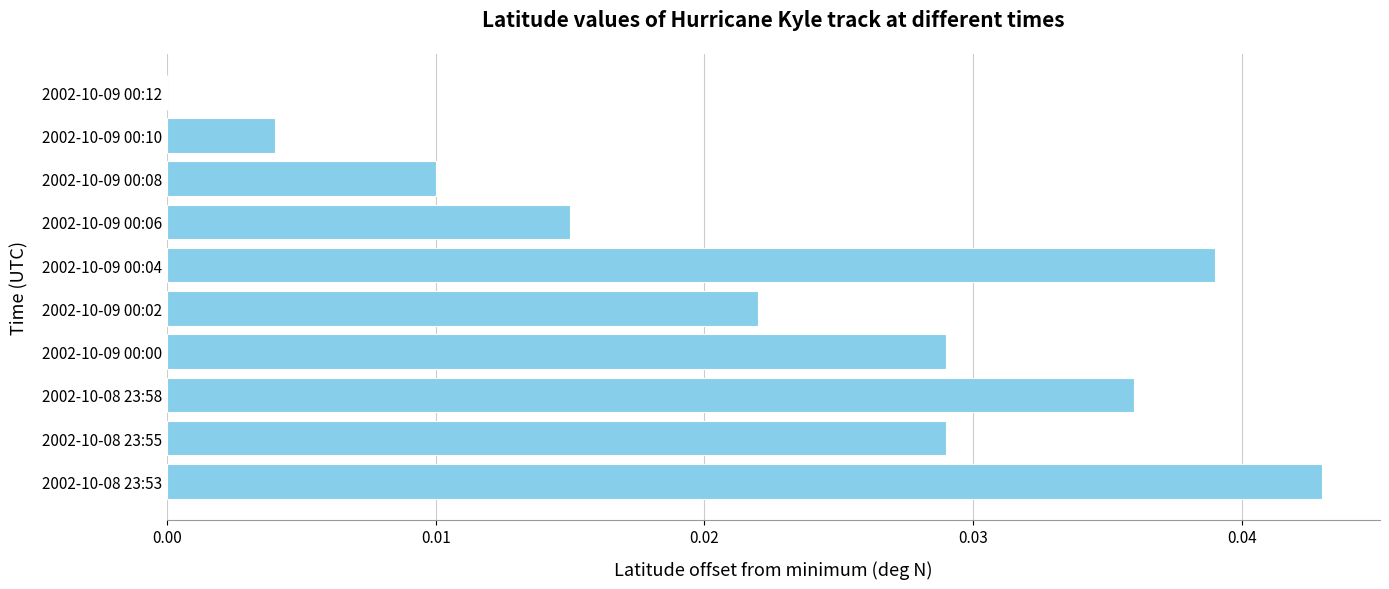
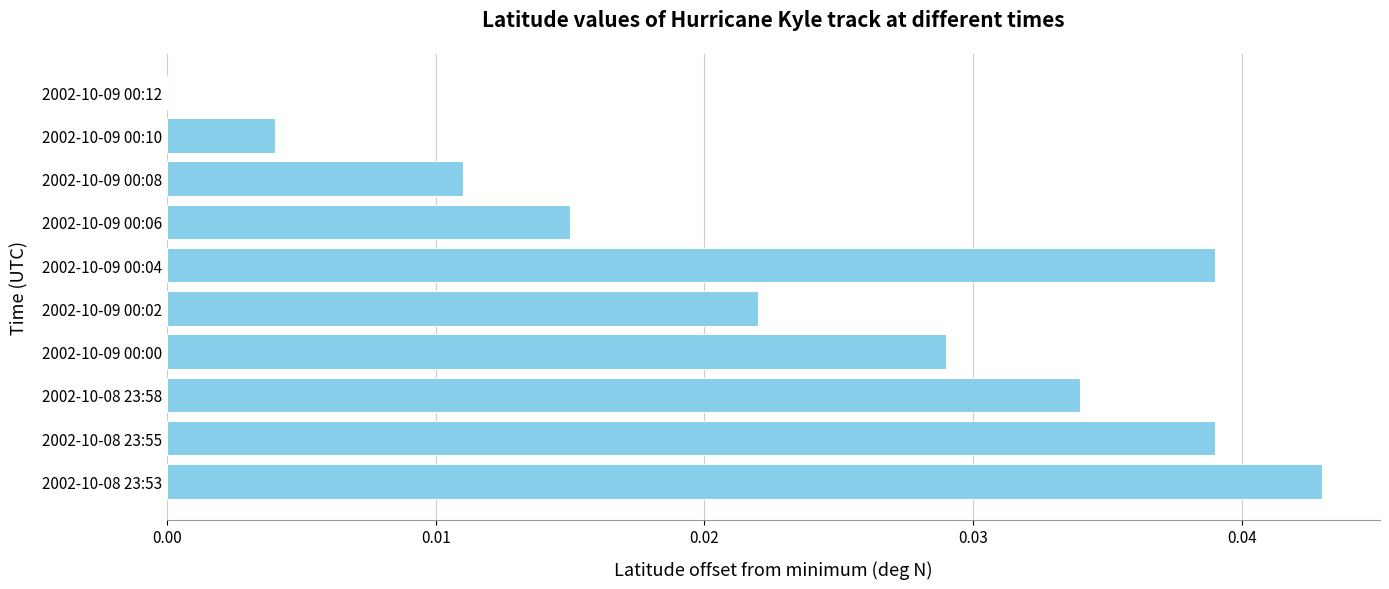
  {
    "2002-10-09 00:12": 0.0000,
    "2002-10-09 00:10": 0.0040,
-   "2002-10-09 00:08": 0.0100,
+   "2002-10-09 00:08": 0.0110,
    "2002-10-09 00:06": 0.0150,
    "2002-10-09 00:04": 0.0390,
    "2002-10-09 00:02": 0.0220,
    "2002-10-09 00:00": 0.0290,
-   "2002-10-08 23:58": 0.0360,
-   "2002-10-08 23:55": 0.0290,
+   "2002-10-08 23:58": 0.0340,
+   "2002-10-08 23:55": 0.0390,
    "2002-10-08 23:53": 0.0430
  }
